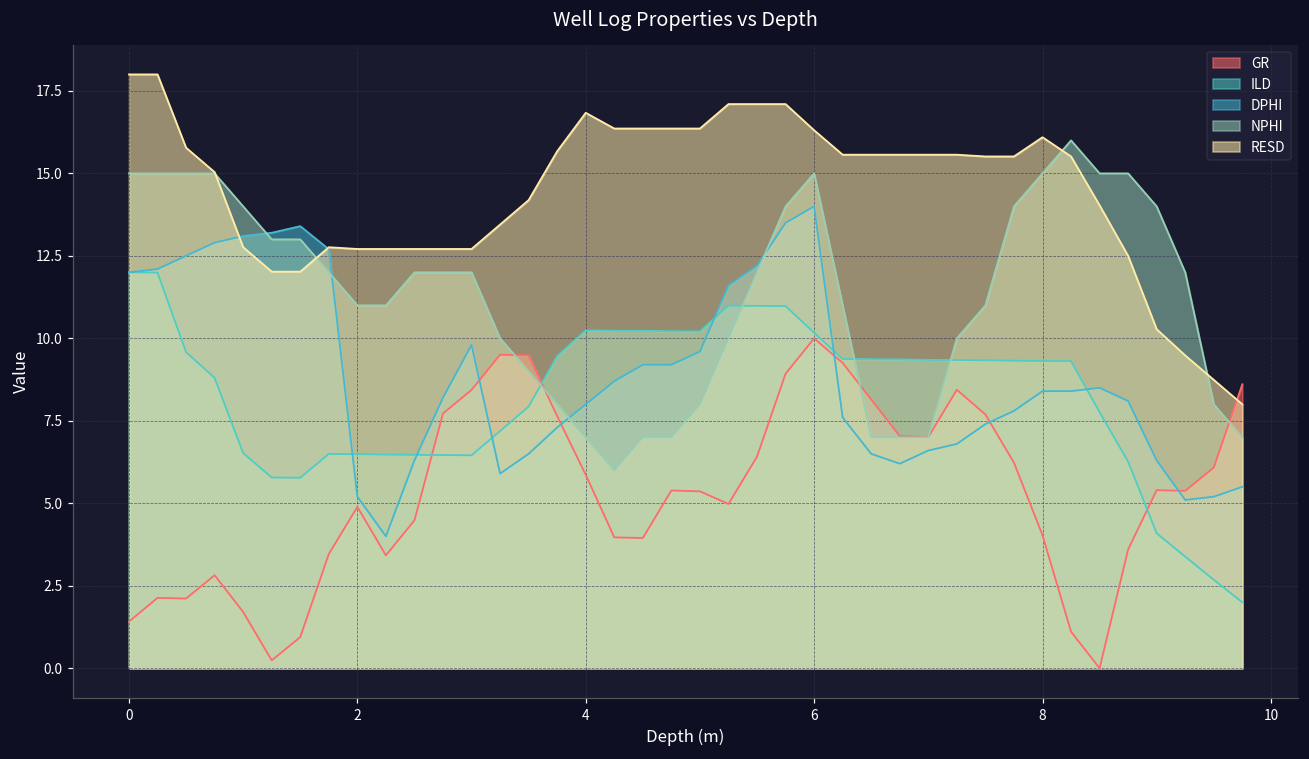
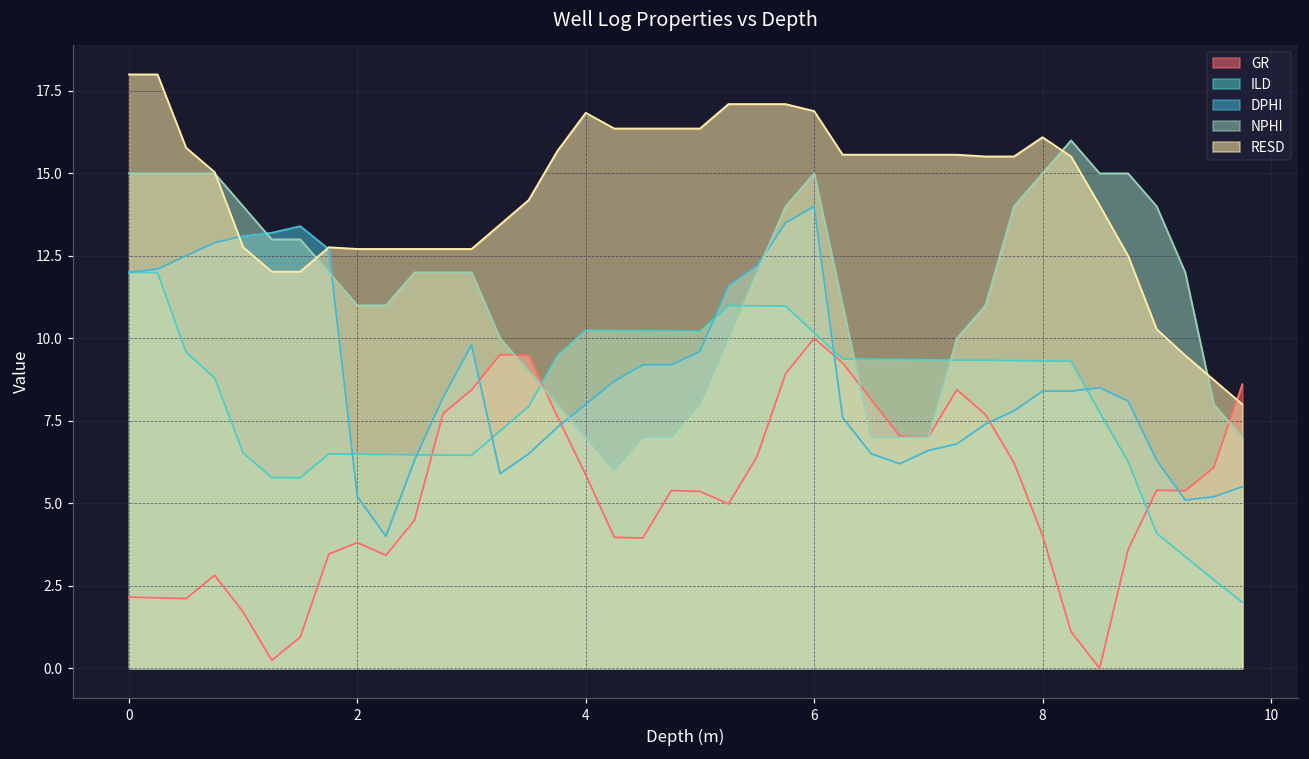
  {
    "GR": {
-     "0": 1.4,
-     "2": 4.9,
+     "0": 2.2,
+     "2": 3.8,
      "4": 5.9,
      "6": 10.0,
      "8": 4.0
    },
    "RESD": {
      "0": 18.0,
      "2": 12.7,
      "4": 16.8,
-     "6": 16.3,
+     "6": 16.9,
      "8": 16.1
    }
  }
